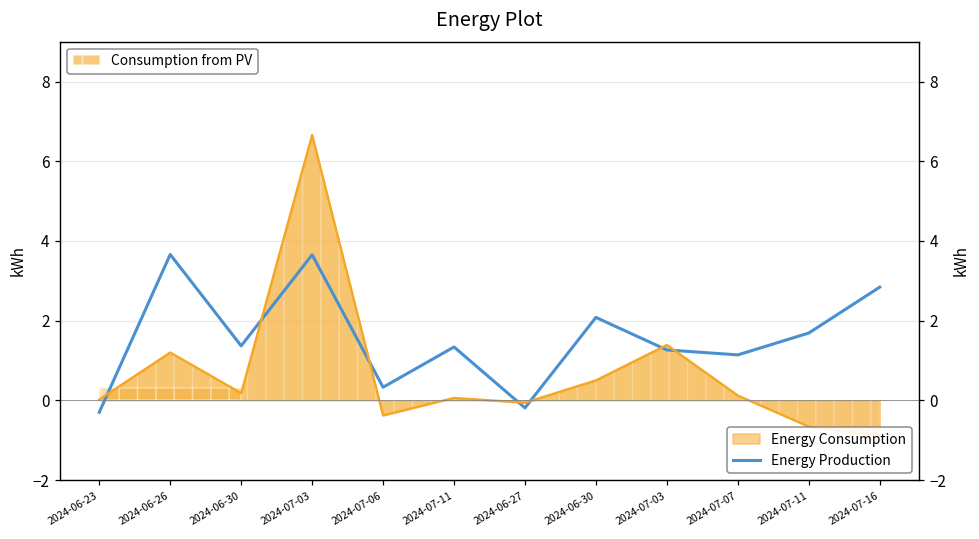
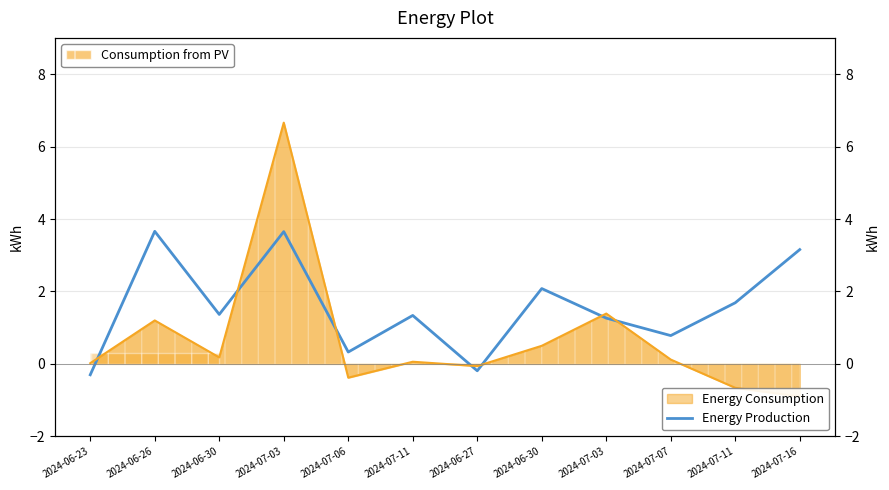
  {
    "Energy Production": {
      "2024-06-23": -0.3,
      "2024-06-26": 3.7,
      "2024-07-06": 0.3,
      "2024-06-27": -0.2,
-     "2024-07-07": 1.1,
-     "2024-07-16": 2.8
+     "2024-07-07": 0.8,
+     "2024-07-16": 3.2
    }
  }
